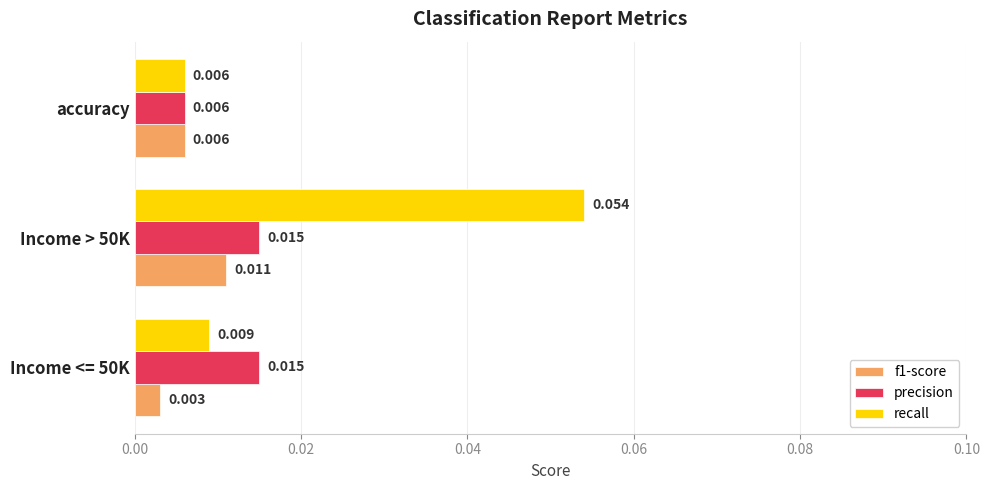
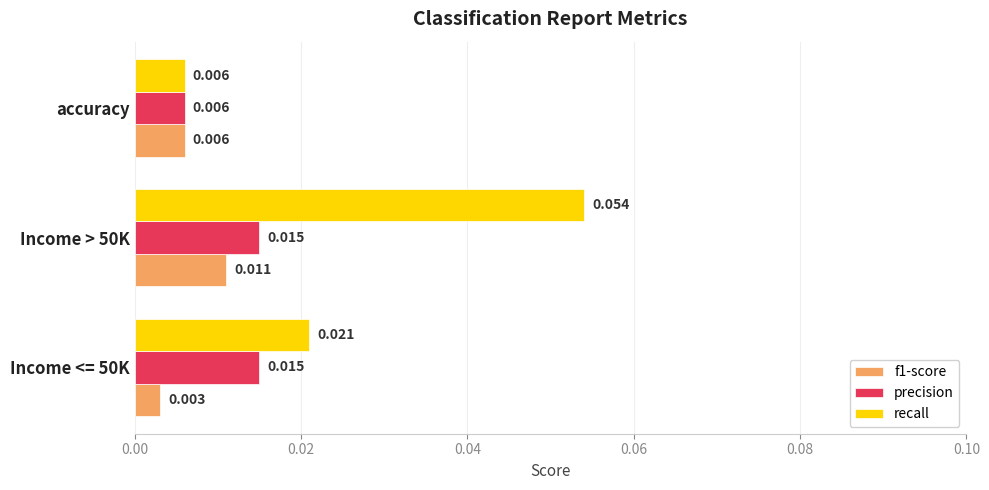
  {
    "f1-score": {
      "accuracy": 0.006,
      "Income > 50K": 0.011,
      "Income <= 50K": 0.003
    },
    "precision": {
      "accuracy": 0.006,
      "Income > 50K": 0.015,
      "Income <= 50K": 0.015
    },
    "recall": {
      "accuracy": 0.006,
      "Income > 50K": 0.054,
-     "Income <= 50K": 0.009
+     "Income <= 50K": 0.021
    }
  }
